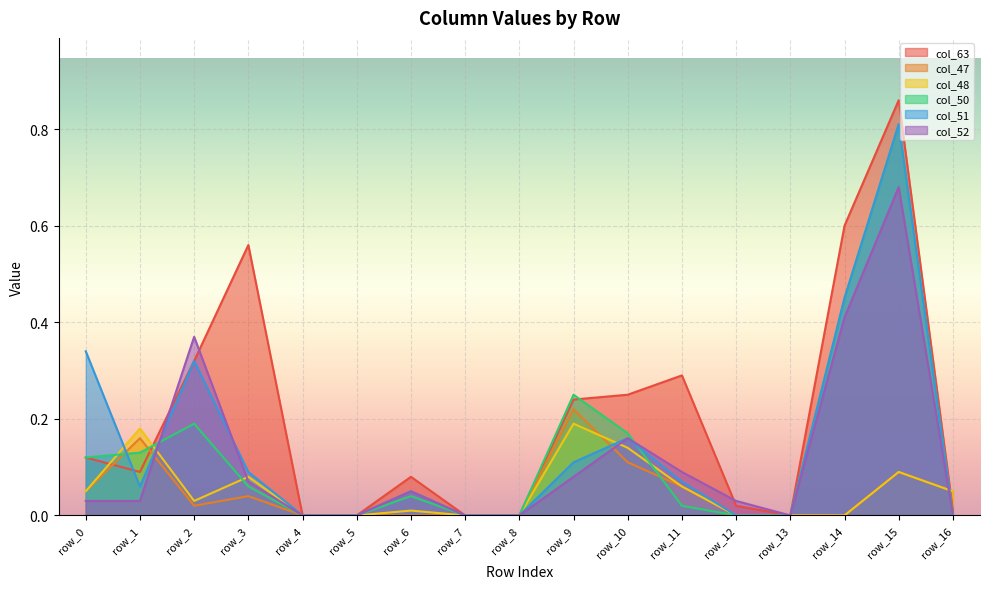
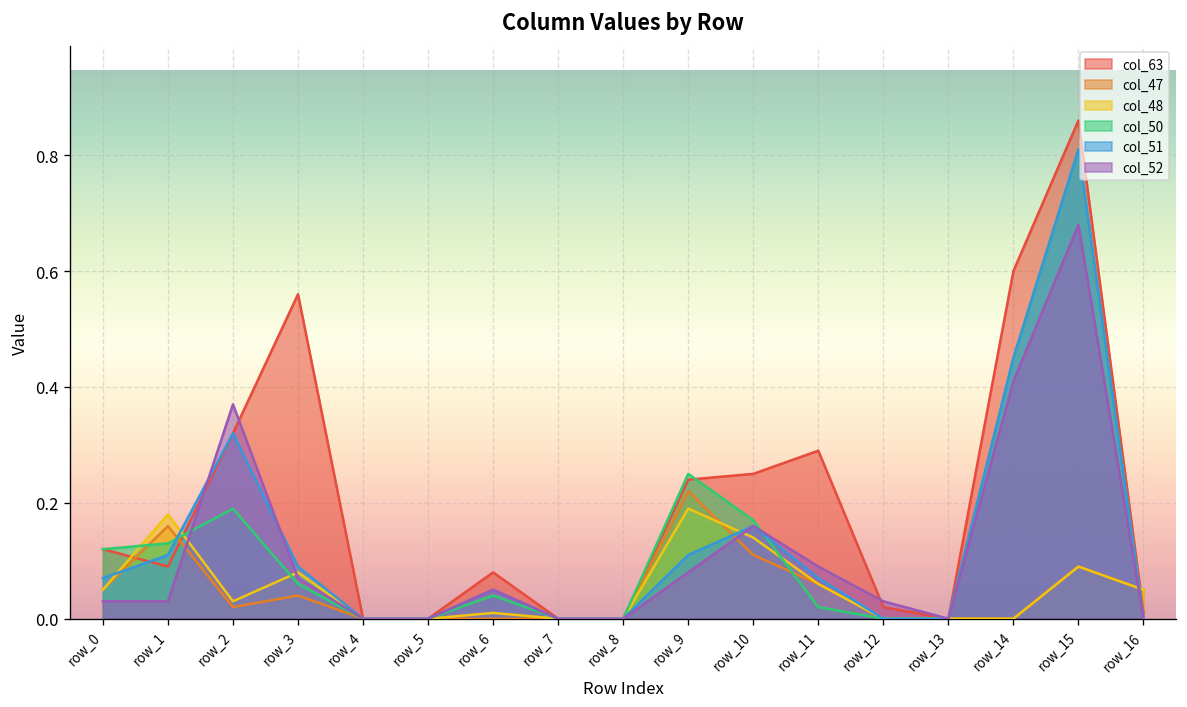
  {
    "col_48": {
      "row_1": 0.18,
      "row_2": 0.03,
      "row_3": 0.08,
      "row_6": 0.01,
      "row_9": 0.19,
      "row_10": 0.14
    },
    "col_50": {
      "row_1": 0.13,
      "row_2": 0.19,
      "row_3": 0.06,
      "row_6": 0.04,
      "row_9": 0.25,
      "row_10": 0.17,
      "row_11": 0.02
    },
    "col_51": {
-     "row_0": 0.34,
-     "row_1": 0.06,
+     "row_0": 0.07,
+     "row_1": 0.11,
      "row_3": 0.09,
      "row_9": 0.11,
      "row_11": 0.07
    },
    "col_52": {
      "row_0": 0.03,
      "row_1": 0.03,
      "row_2": 0.37,
      "row_3": 0.07,
      "row_9": 0.08,
      "row_11": 0.09,
      "row_12": 0.03,
      "row_14": 0.41,
      "row_15": 0.68
    }
  }
